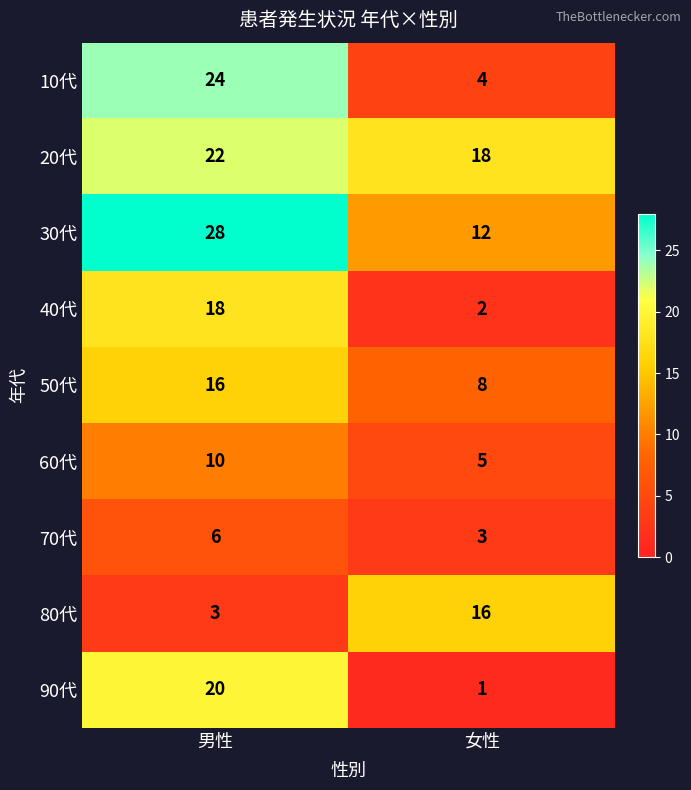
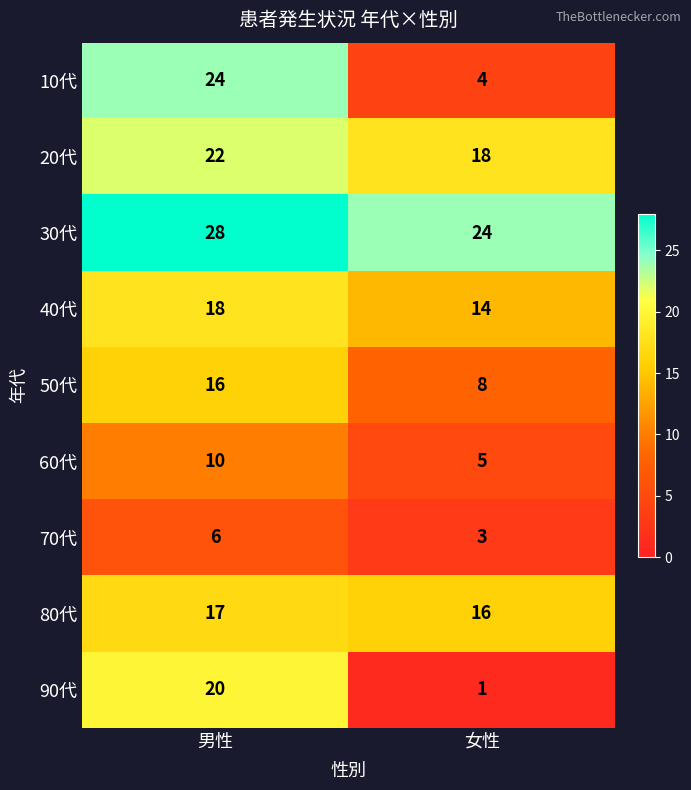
  {
    "10代": {
      "男性": 24,
      "女性": 4
    },
    "20代": {
      "男性": 22,
      "女性": 18
    },
    "30代": {
      "男性": 28,
-     "女性": 12
+     "女性": 24
    },
    "40代": {
      "男性": 18,
-     "女性": 2
+     "女性": 14
    },
    "50代": {
      "男性": 16,
      "女性": 8
    },
    "60代": {
      "男性": 10,
      "女性": 5
    },
    "70代": {
      "男性": 6,
      "女性": 3
    },
    "80代": {
-     "男性": 3,
+     "男性": 17,
      "女性": 16
    },
    "90代": {
      "男性": 20,
      "女性": 1
    }
  }
